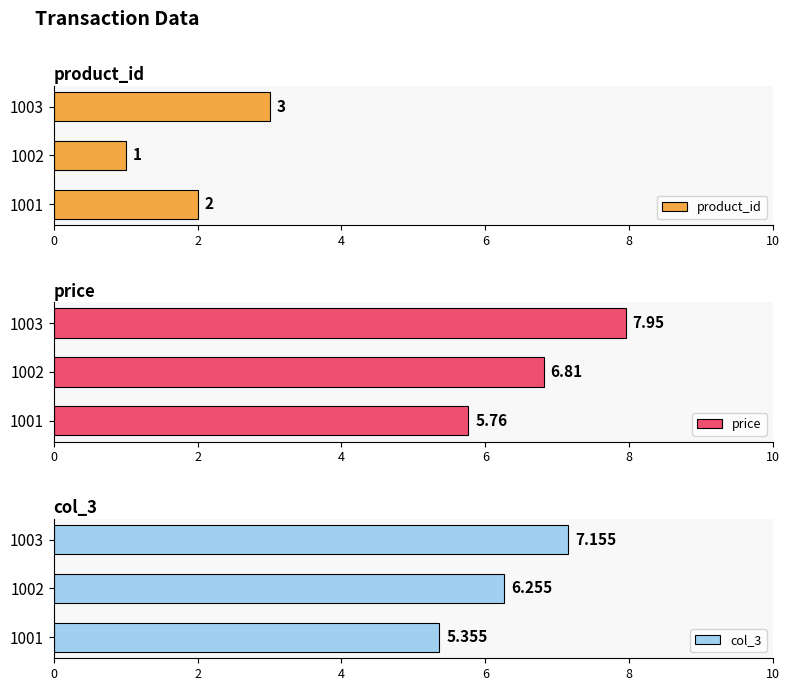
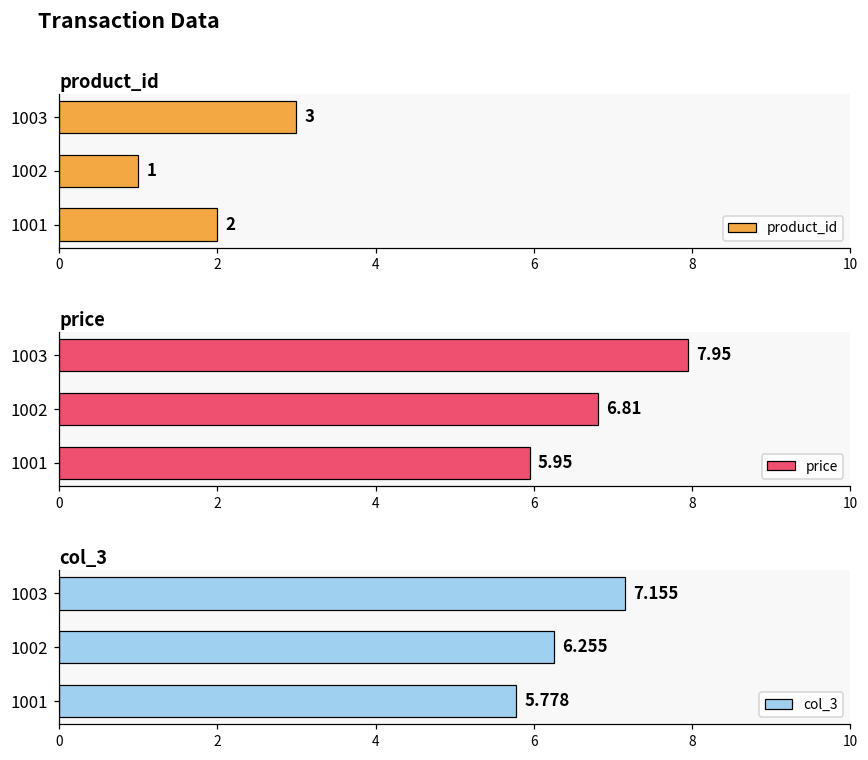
  {
    "product_id": {
      "1003": 3,
      "1002": 1,
      "1001": 2
    },
    "price": {
      "1003": 7.95,
      "1002": 6.81,
-     "1001": 5.76
+     "1001": 5.95
    },
    "col_3": {
      "1003": 7.155,
      "1002": 6.255,
-     "1001": 5.355
+     "1001": 5.778
    }
  }
